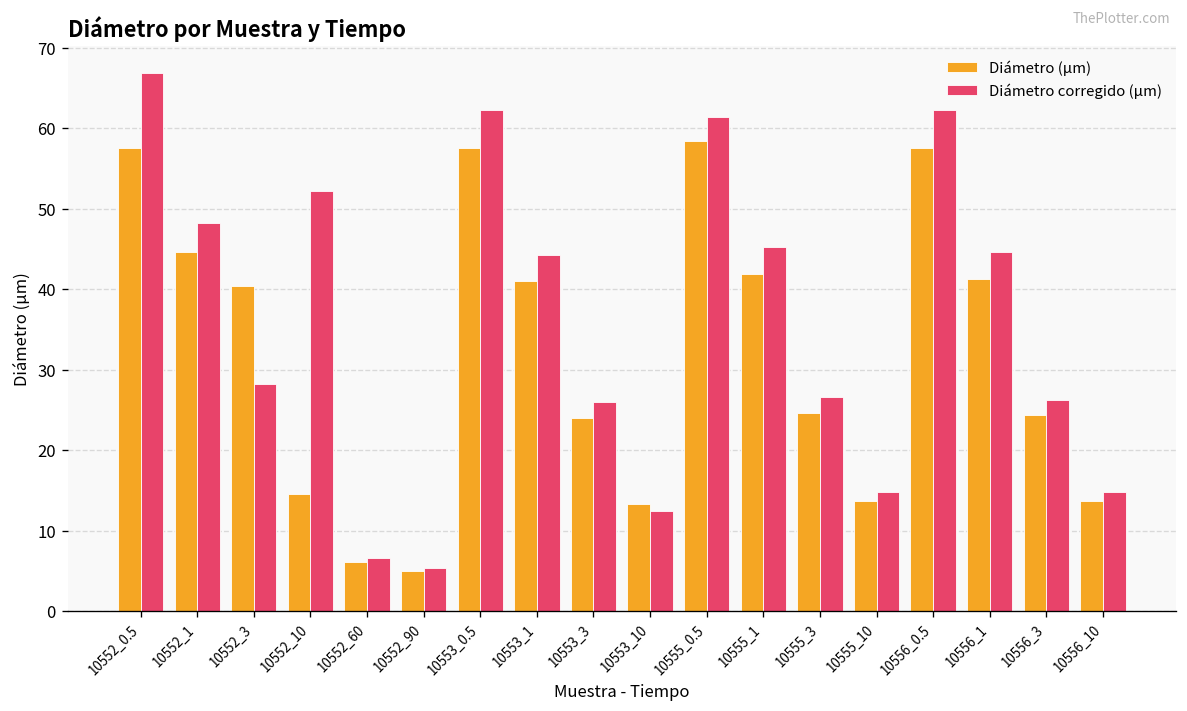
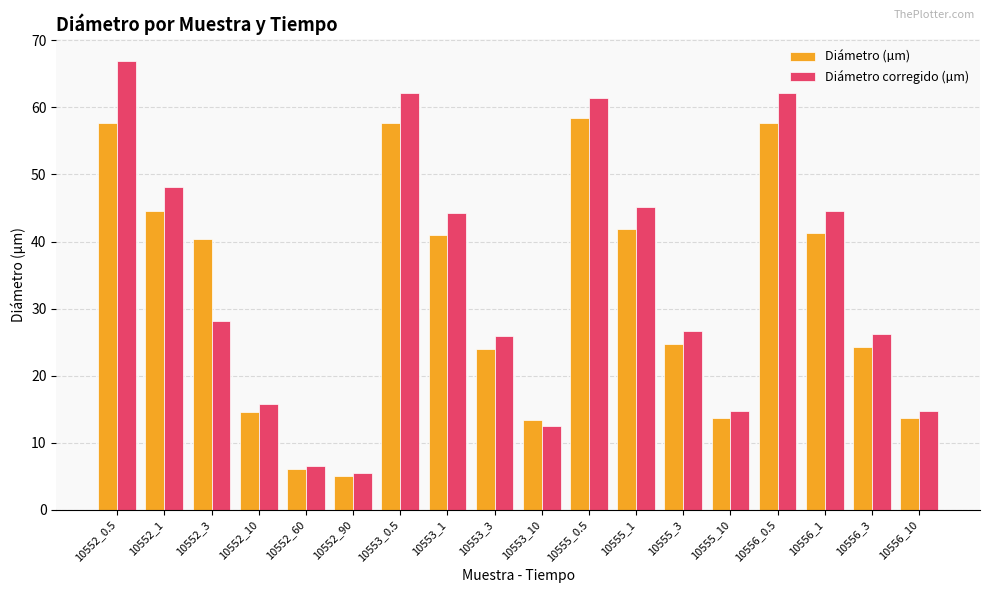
  {
    "Diámetro (µm)": {
      "10552_0.5": 58,
      "10552_1": 45,
      "10552_3": 40,
      "10552_10": 15,
      "10552_60": 6,
      "10552_90": 5,
      "10553_0.5": 58,
      "10553_1": 41,
      "10553_3": 24,
      "10553_10": 13,
      "10555_0.5": 58,
      "10555_1": 42,
      "10555_3": 25,
      "10555_10": 14,
      "10556_0.5": 58,
      "10556_1": 41,
      "10556_3": 24,
      "10556_10": 14
    },
    "Diámetro corregido (µm)": {
      "10552_0.5": 67,
      "10552_1": 48,
      "10552_3": 28,
-     "10552_10": 52,
+     "10552_10": 16,
      "10552_60": 7,
      "10552_90": 5,
      "10553_0.5": 62,
      "10553_1": 44,
      "10553_3": 26,
      "10553_10": 12,
      "10555_0.5": 61,
      "10555_1": 45,
      "10555_3": 27,
      "10555_10": 15,
      "10556_0.5": 62,
      "10556_1": 45,
      "10556_3": 26,
      "10556_10": 15
    }
  }
